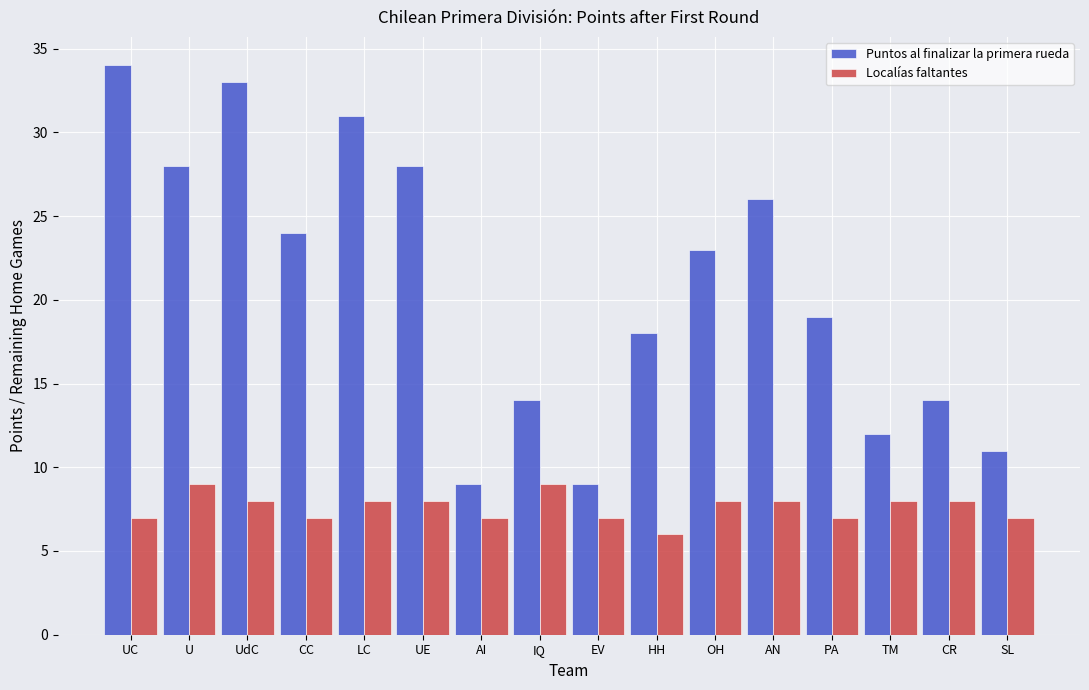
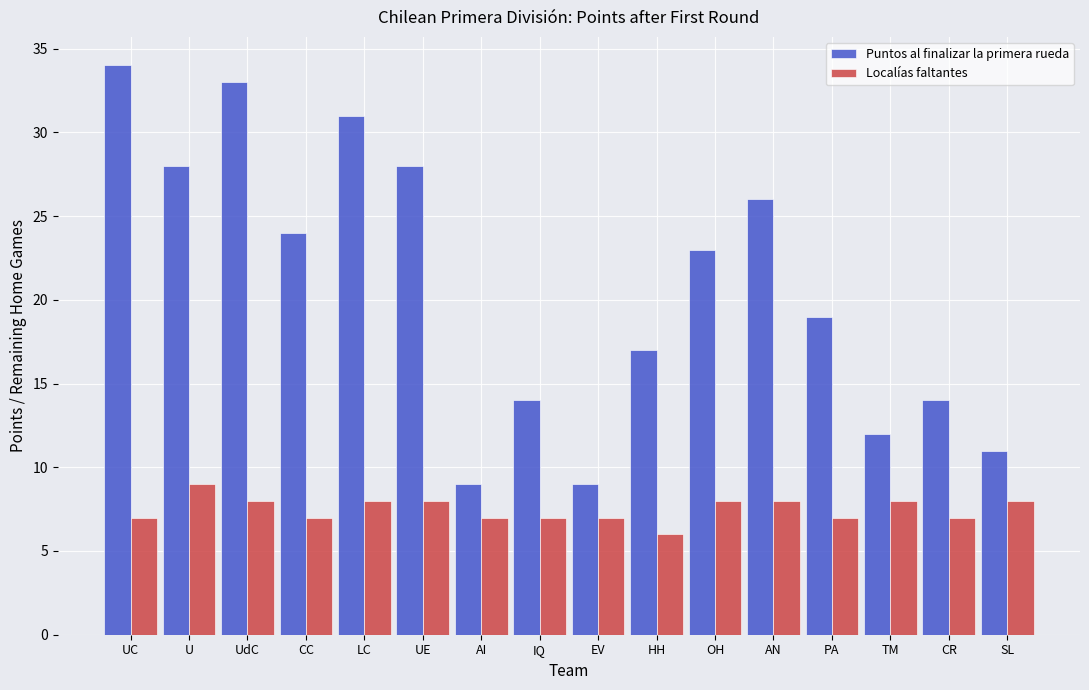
  {
    "Puntos al finalizar la primera rueda": {
      "UC": 34,
      "U": 28,
      "UdC": 33,
      "CC": 24,
      "LC": 31,
      "UE": 28,
      "AI": 9,
      "IQ": 14,
      "EV": 9,
-     "HH": 18,
+     "HH": 17,
      "OH": 23,
      "AN": 26,
      "PA": 19,
      "TM": 12,
      "CR": 14,
      "SL": 11
    },
    "Localías faltantes": {
      "UC": 7,
      "U": 9,
      "UdC": 8,
      "CC": 7,
      "LC": 8,
      "UE": 8,
      "AI": 7,
-     "IQ": 9,
+     "IQ": 7,
      "EV": 7,
      "HH": 6,
      "OH": 8,
      "AN": 8,
      "PA": 7,
      "TM": 8,
-     "CR": 8,
-     "SL": 7
+     "CR": 7,
+     "SL": 8
    }
  }
